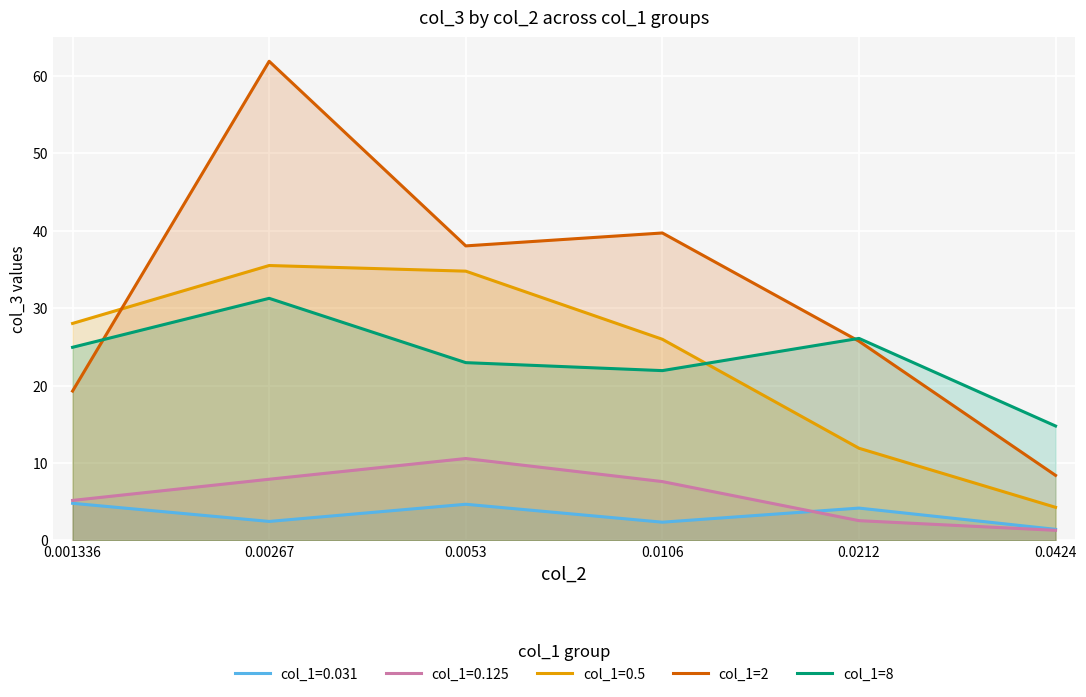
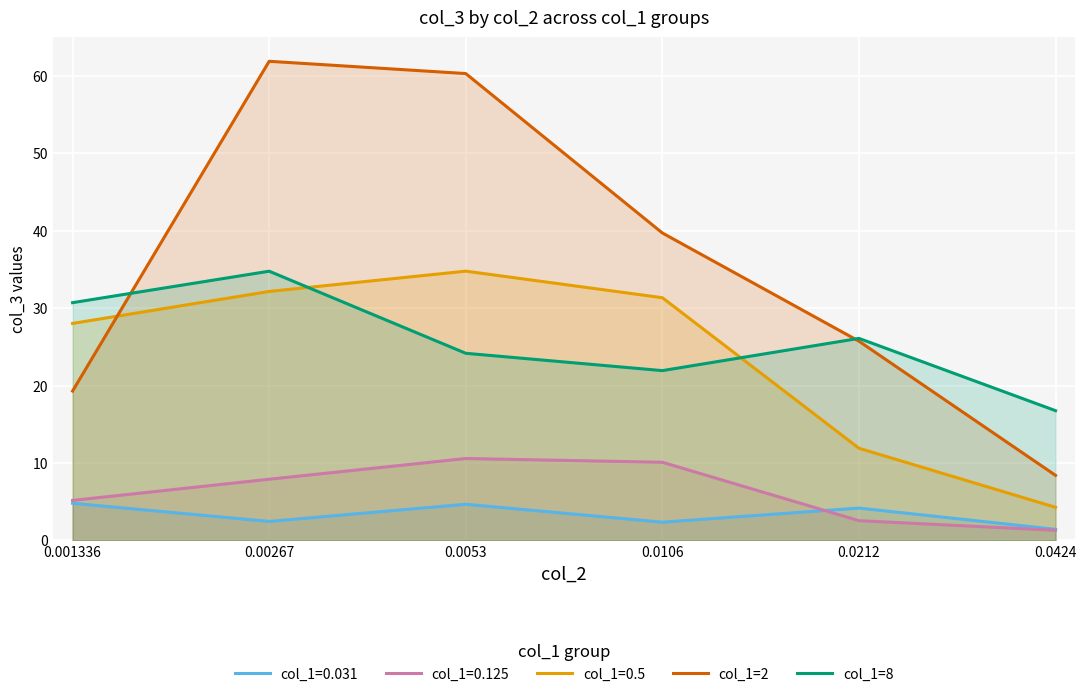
  {
    "col_1=0.031": {
      "0.001336": 5,
      "0.00267": 2,
      "0.0053": 5,
      "0.0106": 2,
      "0.0212": 4
    },
    "col_1=0.125": {
      "0.001336": 5,
      "0.00267": 8,
      "0.0053": 11,
-     "0.0106": 8,
+     "0.0106": 10,
      "0.0212": 3
    },
    "col_1=0.5": {
      "0.001336": 28,
-     "0.00267": 36,
+     "0.00267": 32,
      "0.0053": 35,
-     "0.0106": 26,
+     "0.0106": 31,
      "0.0212": 12,
      "0.0424": 4
    },
    "col_1=2": {
      "0.001336": 19,
      "0.00267": 62,
-     "0.0053": 38,
+     "0.0053": 60,
      "0.0106": 40,
      "0.0212": 26,
      "0.0424": 8
    },
    "col_1=8": {
-     "0.001336": 25,
-     "0.00267": 31,
-     "0.0053": 23,
+     "0.001336": 31,
+     "0.00267": 35,
+     "0.0053": 24,
      "0.0106": 22,
      "0.0212": 26,
-     "0.0424": 15
+     "0.0424": 17
    }
  }
